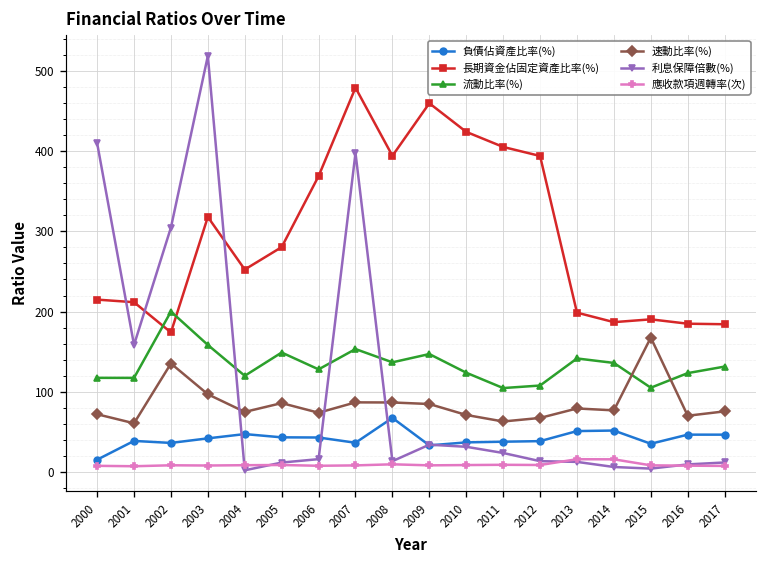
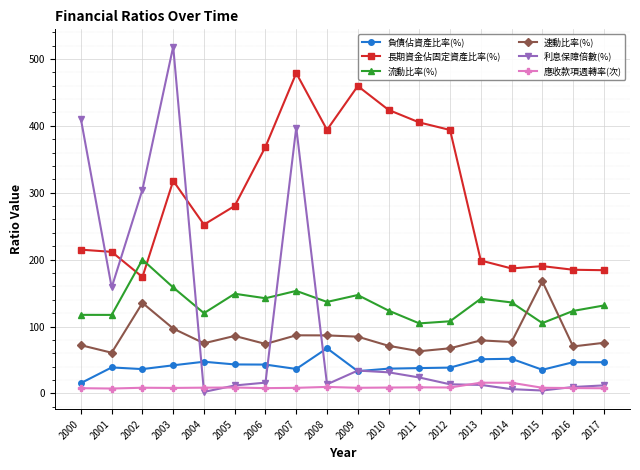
  {
    "負債佔資產比率(%)": {
      "2000": 20,
      "2001": 40,
      "2002": 40,
      "2003": 40,
      "2004": 50,
      "2005": 40,
      "2006": 40,
      "2007": 40,
      "2008": 70,
      "2010": 40,
      "2011": 40,
      "2012": 40,
      "2013": 50,
      "2014": 50,
      "2015": 40,
      "2016": 50,
      "2017": 50
    },
    "長期資金佔固定資產比率(%)": {
      "2000": 210,
      "2001": 210,
      "2002": 170,
      "2003": 320,
      "2004": 250,
      "2005": 280,
      "2006": 370,
      "2007": 480,
      "2008": 390,
      "2009": 460,
      "2010": 420,
      "2011": 410,
      "2012": 390,
      "2013": 200,
      "2014": 190,
      "2015": 190,
      "2016": 180,
      "2017": 180
    },
    "流動比率(%)": {
      "2000": 120,
      "2001": 120,
      "2002": 200,
      "2003": 160,
      "2004": 120,
      "2005": 150,
-     "2006": 130,
+     "2006": 140,
      "2007": 150,
      "2008": 140,
      "2009": 150,
      "2010": 120,
      "2011": 100,
      "2012": 110,
      "2013": 140,
      "2014": 140,
      "2015": 110,
      "2016": 120,
      "2017": 130
    },
    "速動比率(%)": {
      "2000": 70,
      "2001": 60,
      "2002": 140,
      "2003": 100,
      "2004": 80,
      "2005": 90,
      "2006": 70,
      "2007": 90,
      "2008": 90,
      "2009": 80,
      "2010": 70,
      "2011": 60,
      "2012": 70,
      "2013": 80,
      "2014": 80,
      "2015": 170,
      "2016": 70,
      "2017": 80
    },
    "利息保障倍數(%)": {
      "2000": 410,
      "2001": 160,
      "2002": 300,
      "2003": 520,
      "2004": 0,
      "2006": 20,
      "2007": 400,
      "2008": 10,
      "2010": 30,
      "2011": 20,
      "2012": 10,
      "2014": 10,
      "2015": 0,
      "2017": 10
    },
    "應收款項週轉率(次)": {
      "2000": 10,
      "2001": 10,
      "2002": 10,
      "2003": 10,
      "2004": 10,
      "2006": 10,
      "2007": 10,
      "2008": 10,
      "2009": 10,
      "2010": 10,
      "2011": 10,
      "2012": 10,
      "2014": 20,
      "2015": 10,
      "2017": 10
    }
  }
